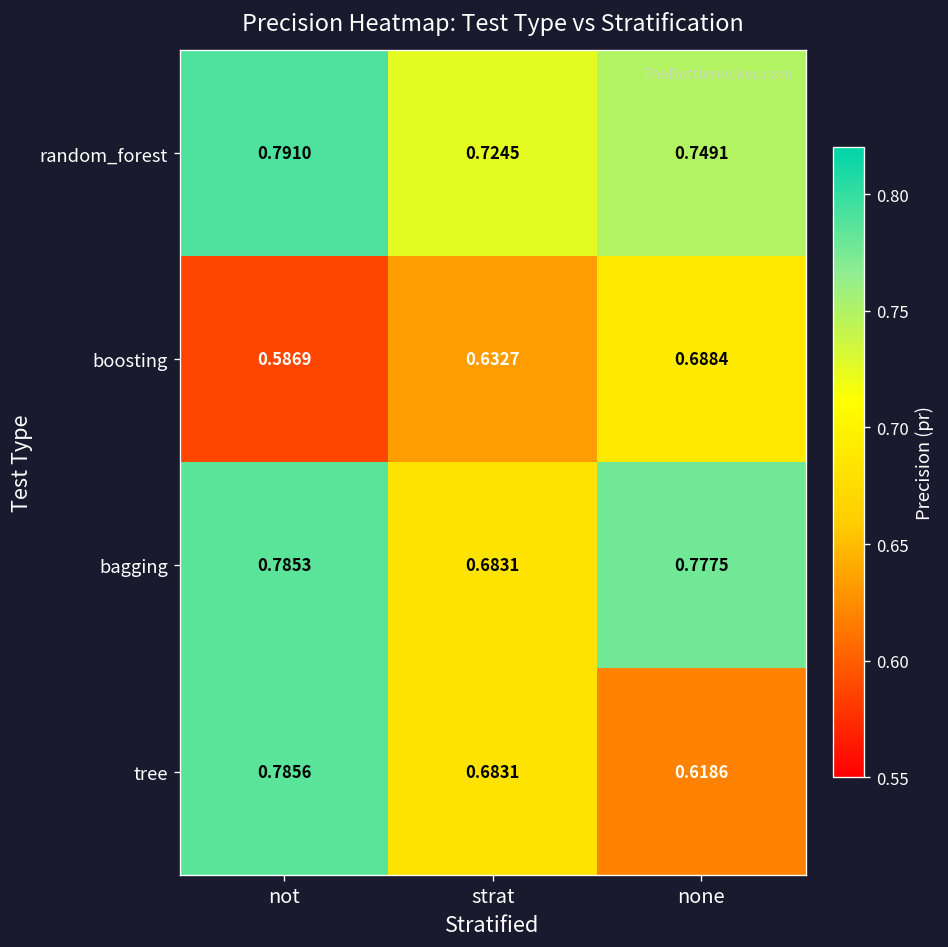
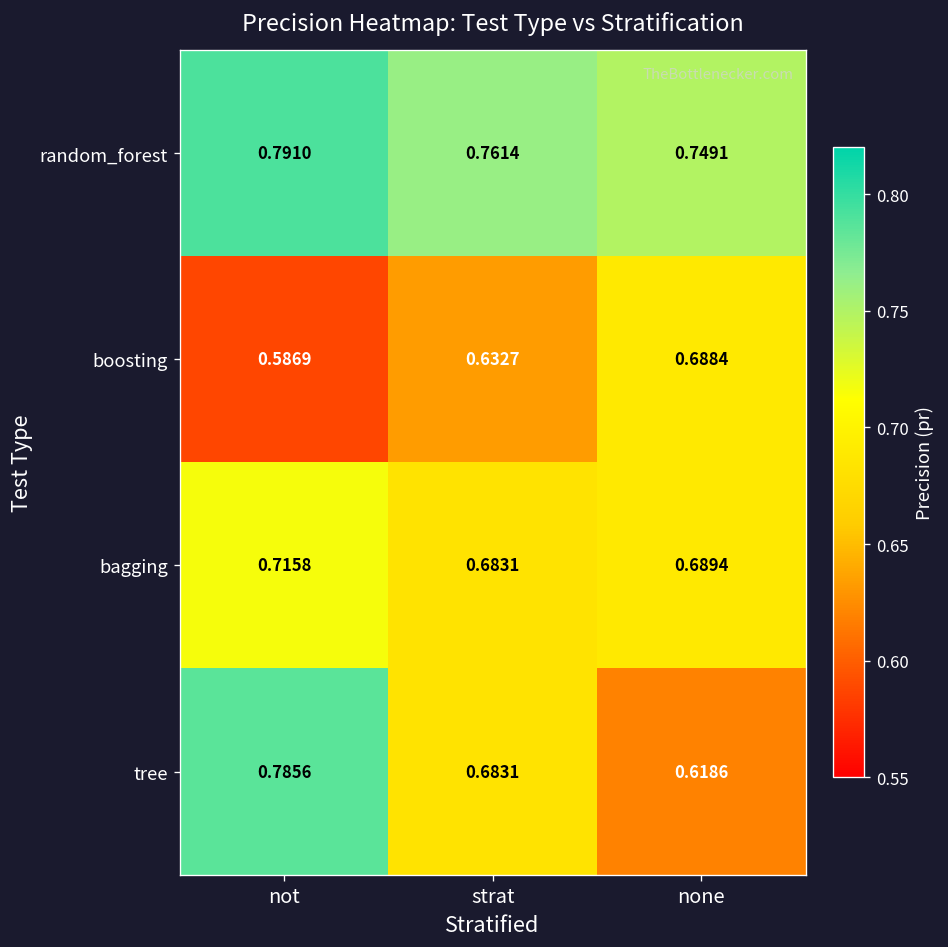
  {
    "random_forest": {
      "not": 0.7910,
-     "strat": 0.7245
+     "strat": 0.7614
    },
    "boosting": {
      "not": 0.5869,
      "strat": 0.6327,
      "none": 0.6884
    },
    "bagging": {
-     "not": 0.7853,
+     "not": 0.7158,
      "strat": 0.6831,
-     "none": 0.7775
+     "none": 0.6894
    },
    "tree": {
      "not": 0.7856,
      "strat": 0.6831,
      "none": 0.6186
    }
  }
